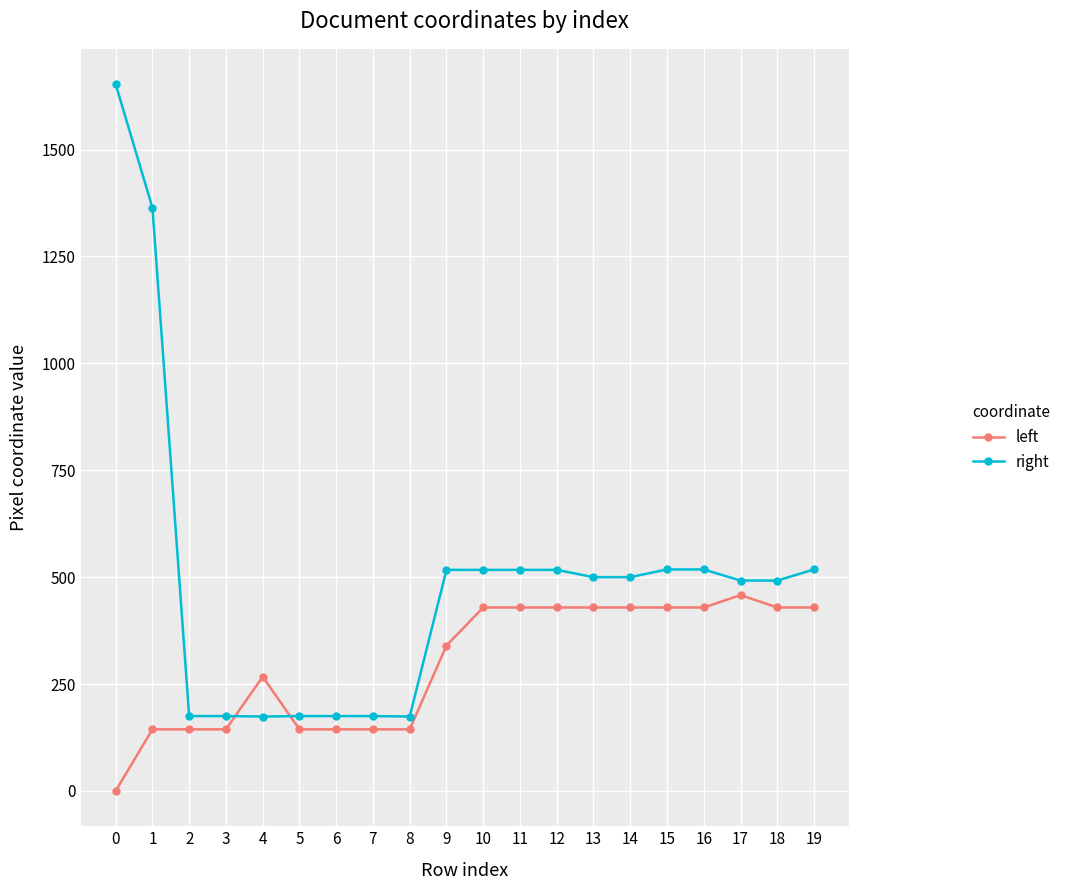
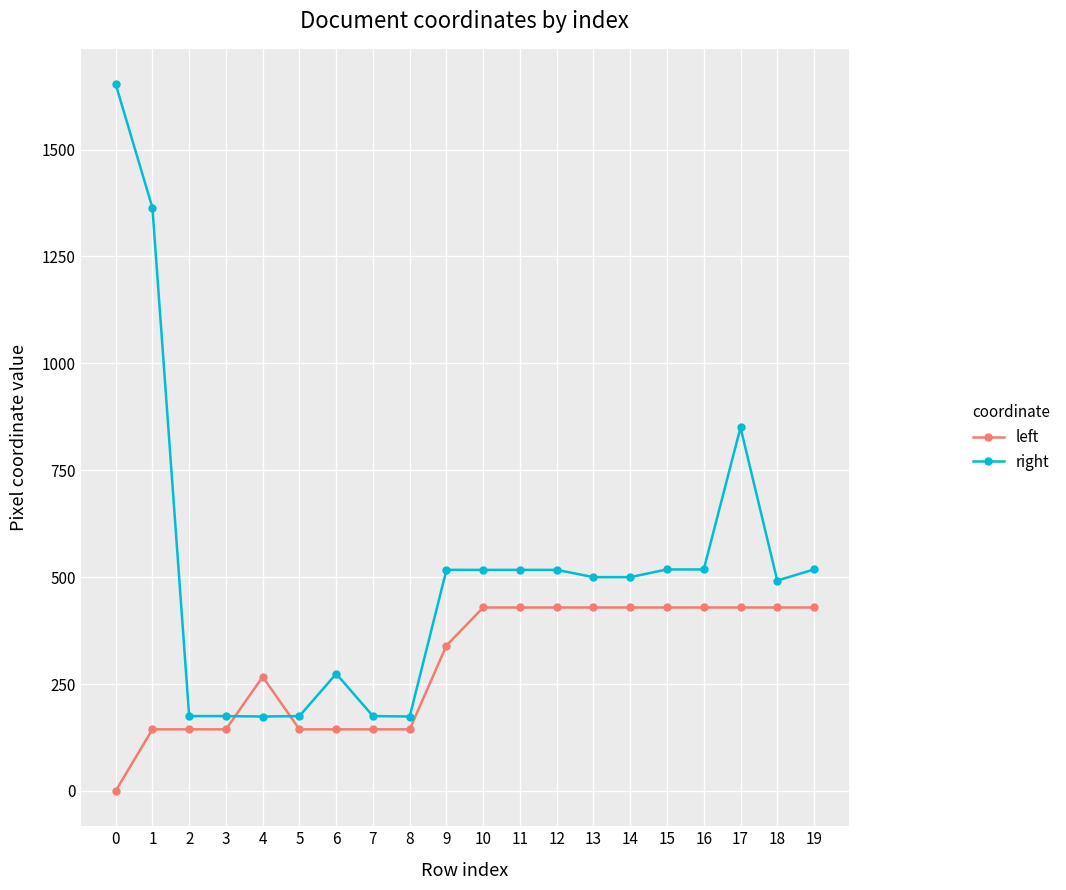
  {
    "left": {
      "0": 0,
      "1": 140,
      "2": 140,
      "3": 140,
      "4": 270,
      "5": 140,
      "6": 140,
      "7": 140,
      "8": 140,
      "9": 340,
      "10": 430,
      "11": 430,
      "12": 430,
      "13": 430,
      "14": 430,
      "15": 430,
      "16": 430,
-     "17": 460,
+     "17": 430,
      "18": 430,
      "19": 430
    },
    "right": {
      "0": 1650,
      "1": 1360,
      "2": 180,
      "3": 180,
      "4": 170,
      "5": 180,
-     "6": 180,
+     "6": 270,
      "7": 180,
      "8": 170,
      "9": 520,
      "10": 520,
      "11": 520,
      "12": 520,
      "13": 500,
      "14": 500,
      "15": 520,
      "16": 520,
-     "17": 490,
+     "17": 850,
      "18": 490,
      "19": 520
    }
  }
